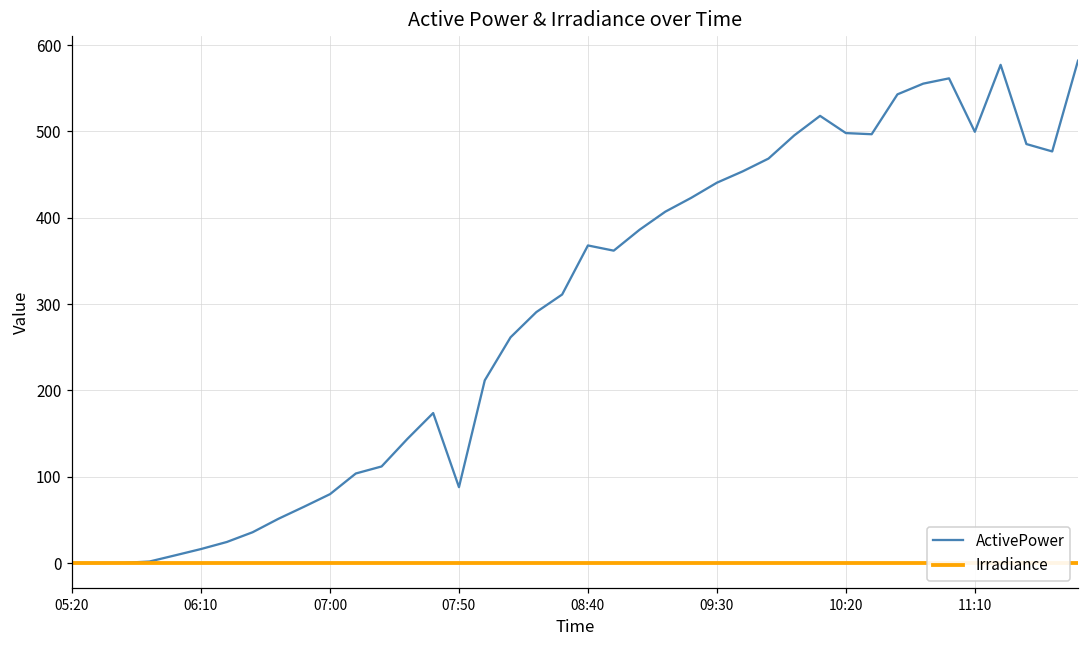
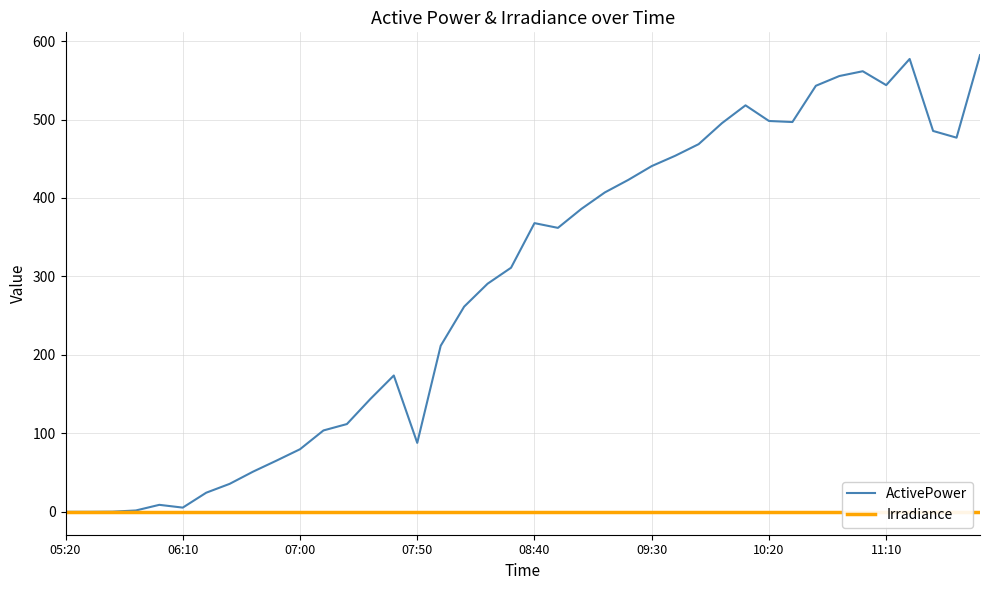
  {
    "ActivePower": {
-     "06:10": 20,
+     "06:10": 10,
      "07:00": 80,
      "07:50": 90,
      "08:40": 370,
      "09:30": 440,
      "10:20": 500,
-     "11:10": 500
+     "11:10": 540
    },
    "Irradiance": {
      "06:10": 0,
      "07:00": 0,
      "07:50": 0,
      "08:40": 0,
      "09:30": 0,
      "10:20": 0
    }
  }
